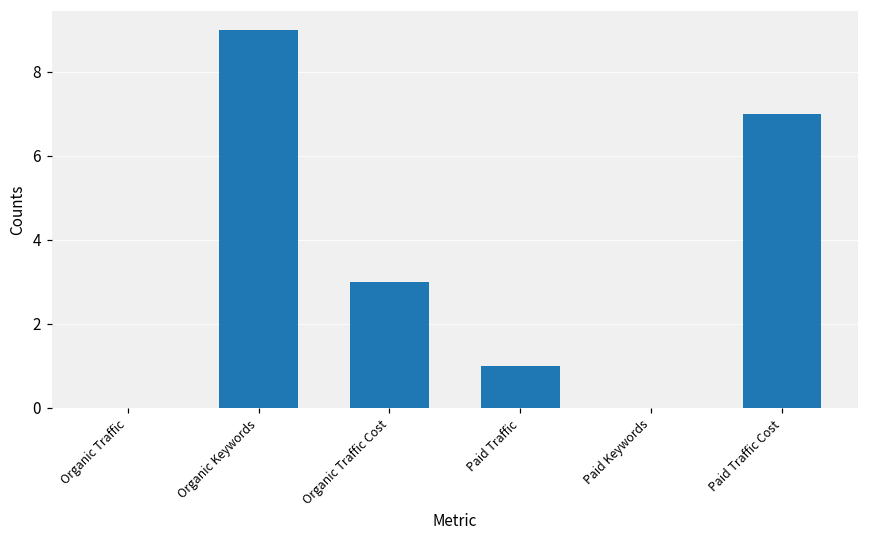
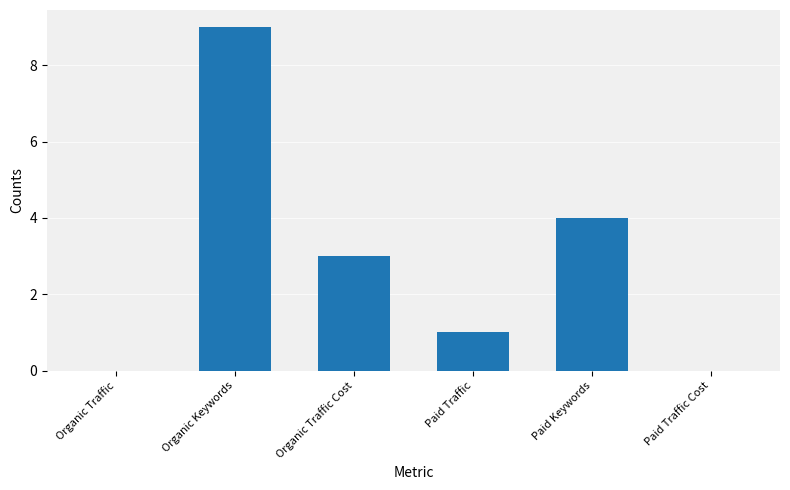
  {
    "Organic Traffic": 0,
    "Organic Keywords": 9,
    "Organic Traffic Cost": 3,
    "Paid Traffic": 1,
-   "Paid Keywords": 0,
-   "Paid Traffic Cost": 7
+   "Paid Keywords": 4,
+   "Paid Traffic Cost": 0
  }
